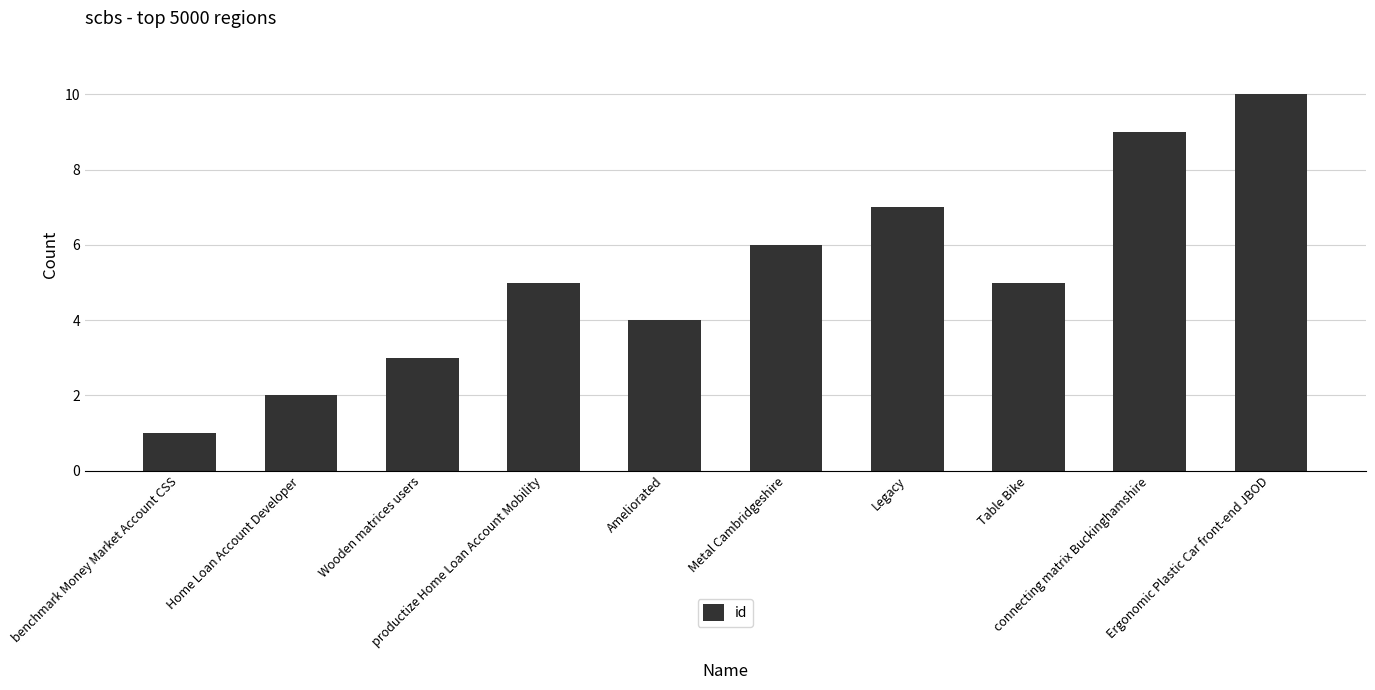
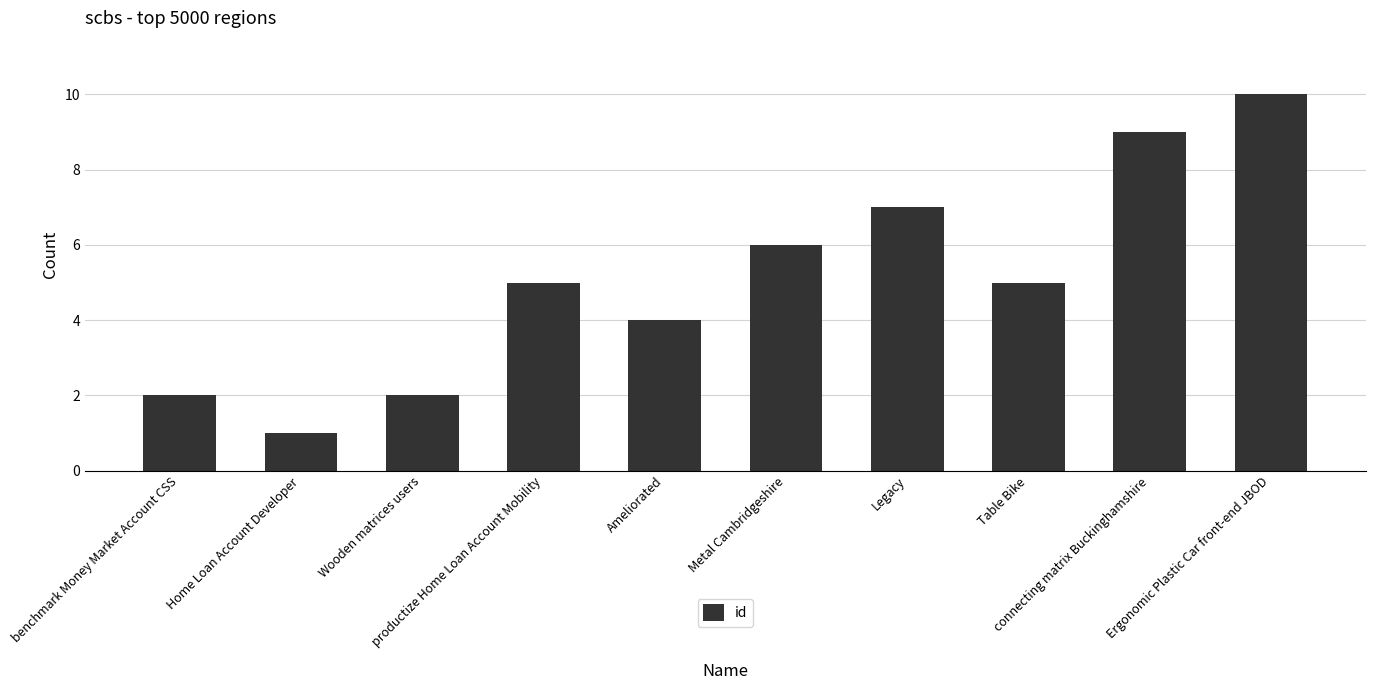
  {
-   "benchmark Money Market Account CSS": 1,
-   "Home Loan Account Developer": 2,
-   "Wooden matrices users": 3,
+   "benchmark Money Market Account CSS": 2,
+   "Home Loan Account Developer": 1,
+   "Wooden matrices users": 2,
    "productize Home Loan Account Mobility": 5,
    "Ameliorated": 4,
    "Metal Cambridgeshire": 6,
    "Legacy": 7,
    "Table Bike": 5,
    "connecting matrix Buckinghamshire": 9,
    "Ergonomic Plastic Car front-end JBOD": 10
  }
